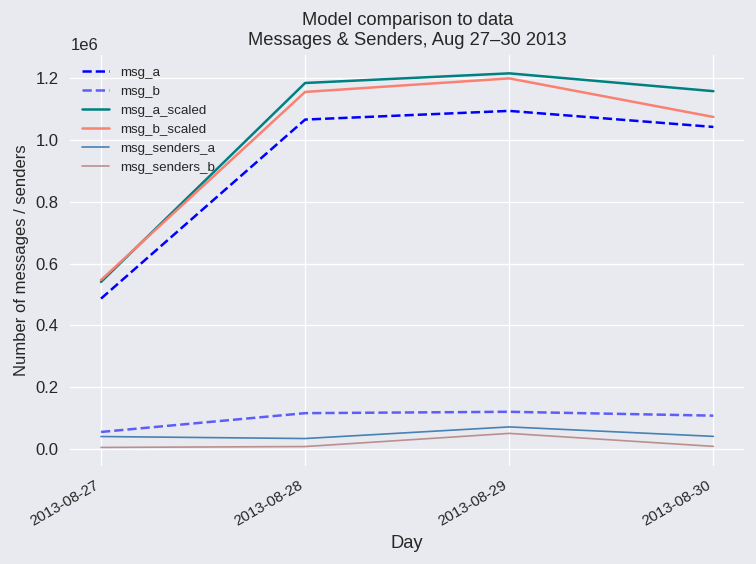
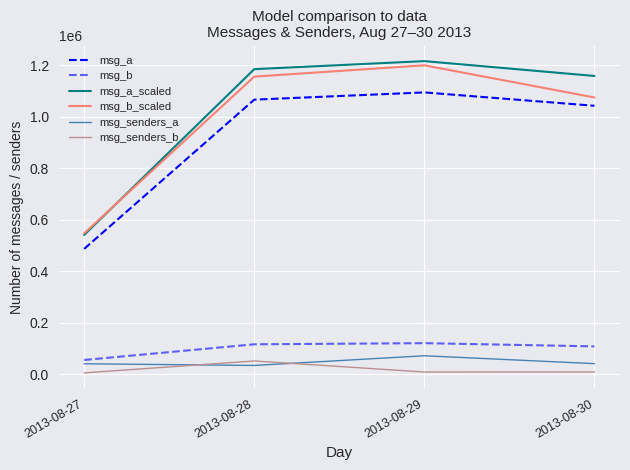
  {
    "msg_a_scaled": {
      "2013-08-28": 1190000,
      "2013-08-29": 1220000,
      "2013-08-30": 1160000
    },
    "msg_b_scaled": {
      "2013-08-28": 1160000,
      "2013-08-29": 1200000,
      "2013-08-30": 1080000
    },
    "msg_senders_a": {
      "2013-08-27": 40000,
      "2013-08-28": 30000,
      "2013-08-29": 70000,
      "2013-08-30": 40000
    },
    "msg_senders_b": {
      "2013-08-27": 0,
-     "2013-08-28": 10000,
-     "2013-08-29": 50000,
+     "2013-08-28": 50000,
+     "2013-08-29": 10000,
      "2013-08-30": 10000
    }
  }
